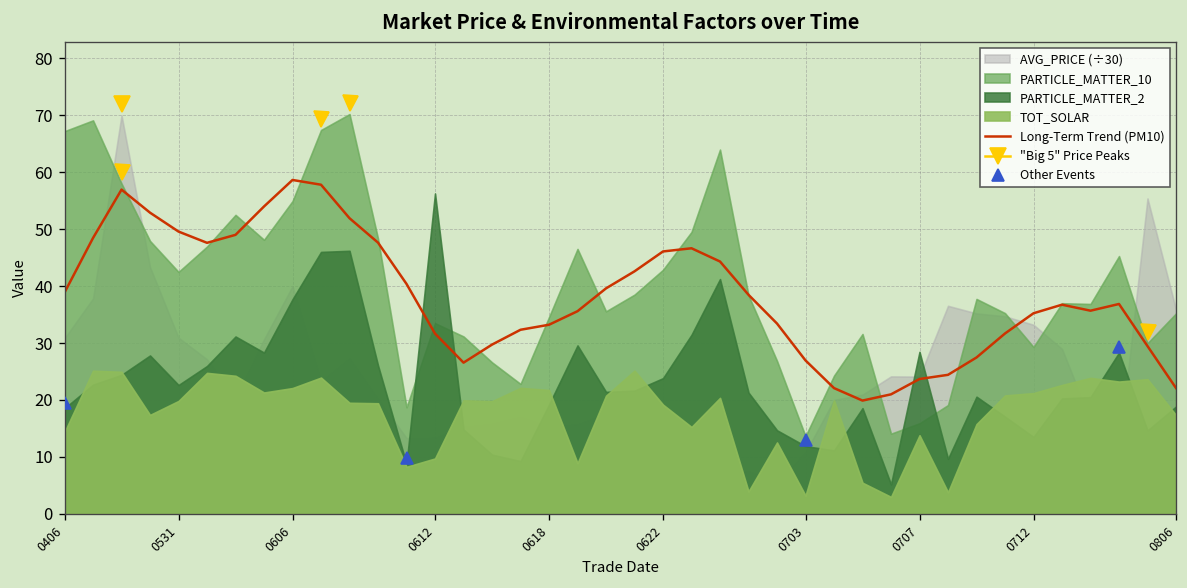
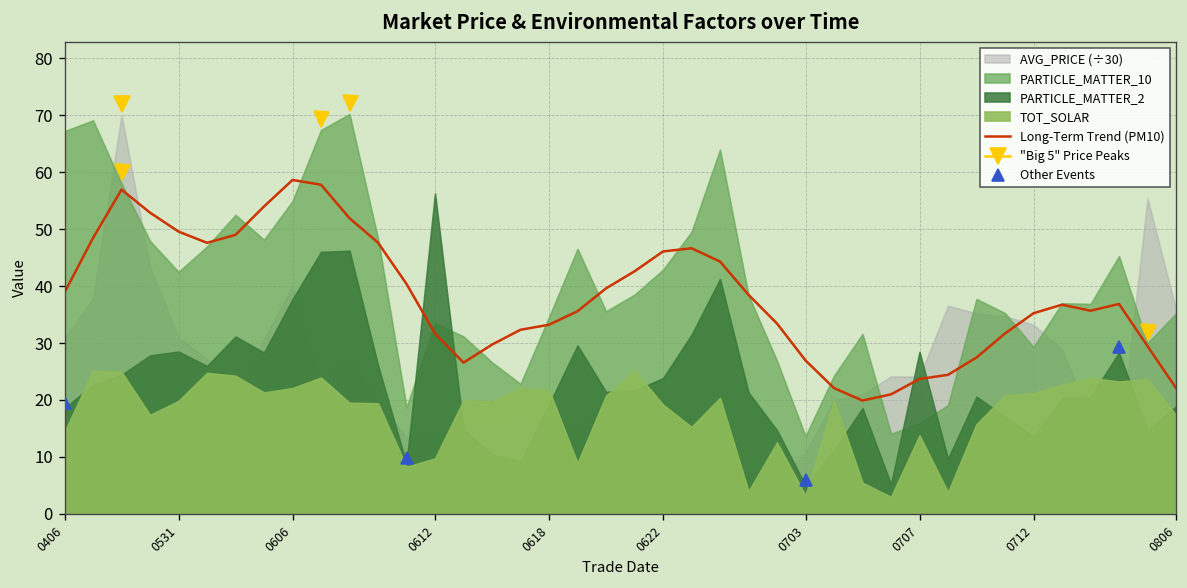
  {
    "Long-Term Trend (PM10)": {
      "0406": 39,
      "0531": 50,
      "0606": 59,
      "0612": 32,
      "0618": 33,
      "0622": 46,
      "0703": 27,
      "0712": 35,
      "0806": 22
    },
    "AVG_PRICE (÷30)": {
      "0406": 31,
      "0531": 31,
      "0606": 40,
      "0612": 13,
      "0618": 15,
      "0622": 15,
      "0703": 11,
      "0712": 33,
      "0806": 36
    },
    "PARTICLE_MATTER_2": {
      "0406": 19,
-     "0531": 23,
+     "0531": 28,
      "0606": 38,
      "0612": 56,
      "0618": 19,
      "0622": 24,
-     "0703": 12,
+     "0703": 5,
      "0707": 28,
      "0712": 13,
      "0806": 19
    }
  }
